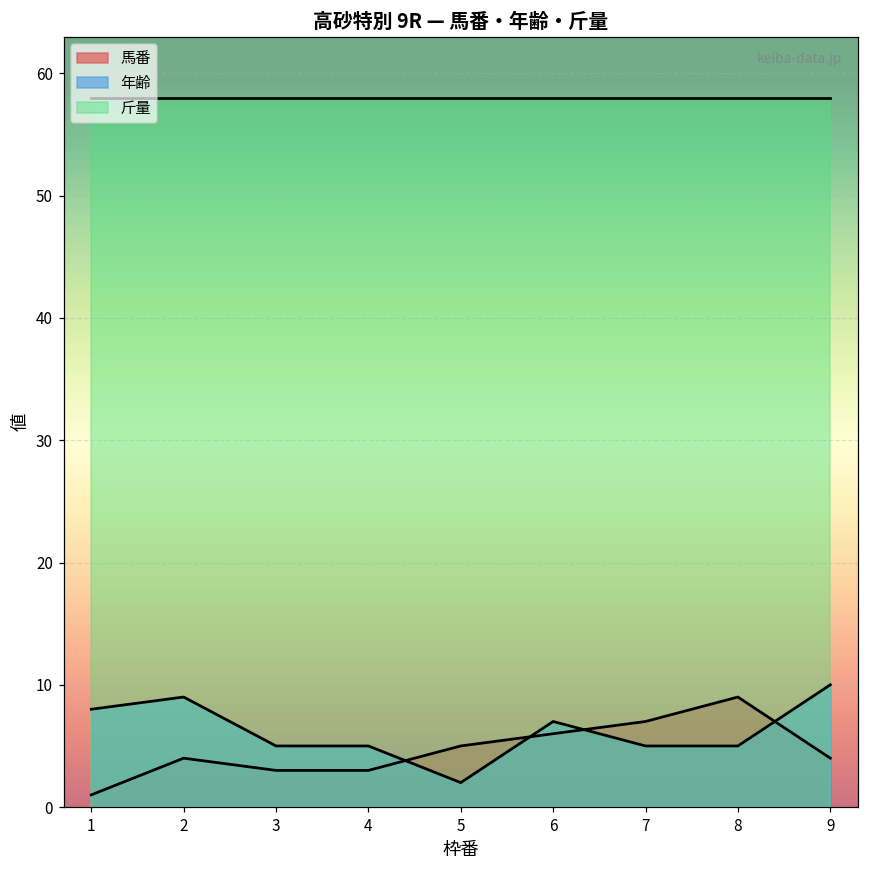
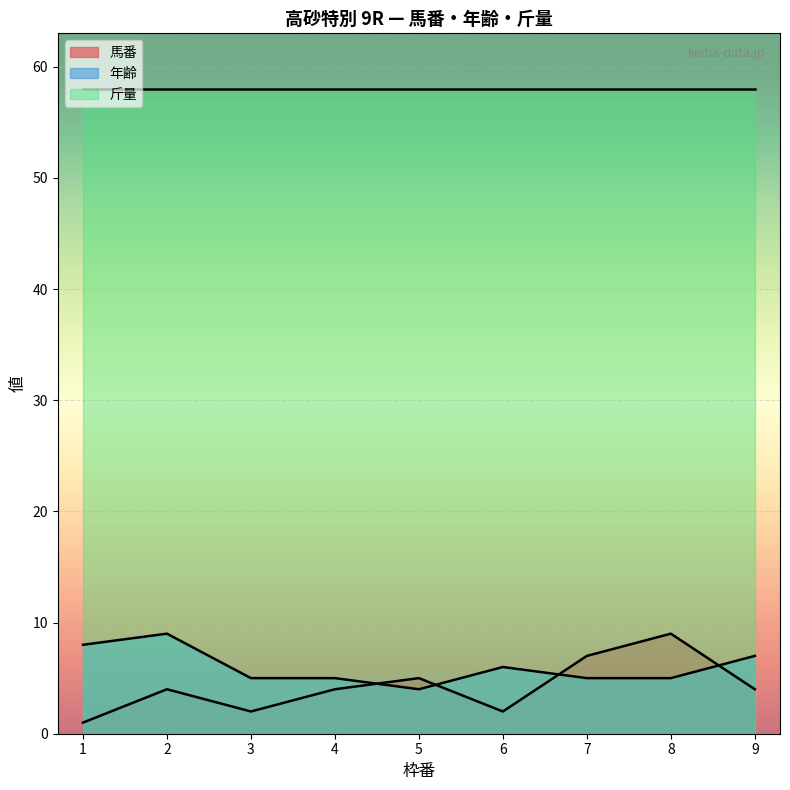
  {
    "馬番": {
      "1": 1,
      "2": 4,
-     "3": 3,
-     "4": 3,
+     "3": 2,
+     "4": 4,
      "5": 5,
-     "6": 6,
+     "6": 2,
      "7": 7,
      "8": 9,
      "9": 4
    },
    "年齢": {
      "1": 8,
      "2": 9,
      "3": 5,
      "4": 5,
-     "5": 2,
-     "6": 7,
+     "5": 4,
+     "6": 6,
      "7": 5,
      "8": 5,
-     "9": 10
+     "9": 7
    },
    "斤量": {
      "2": 58,
      "3": 58,
      "4": 58,
      "5": 58,
      "6": 58,
      "7": 58,
      "8": 58,
      "9": 58
    }
  }
